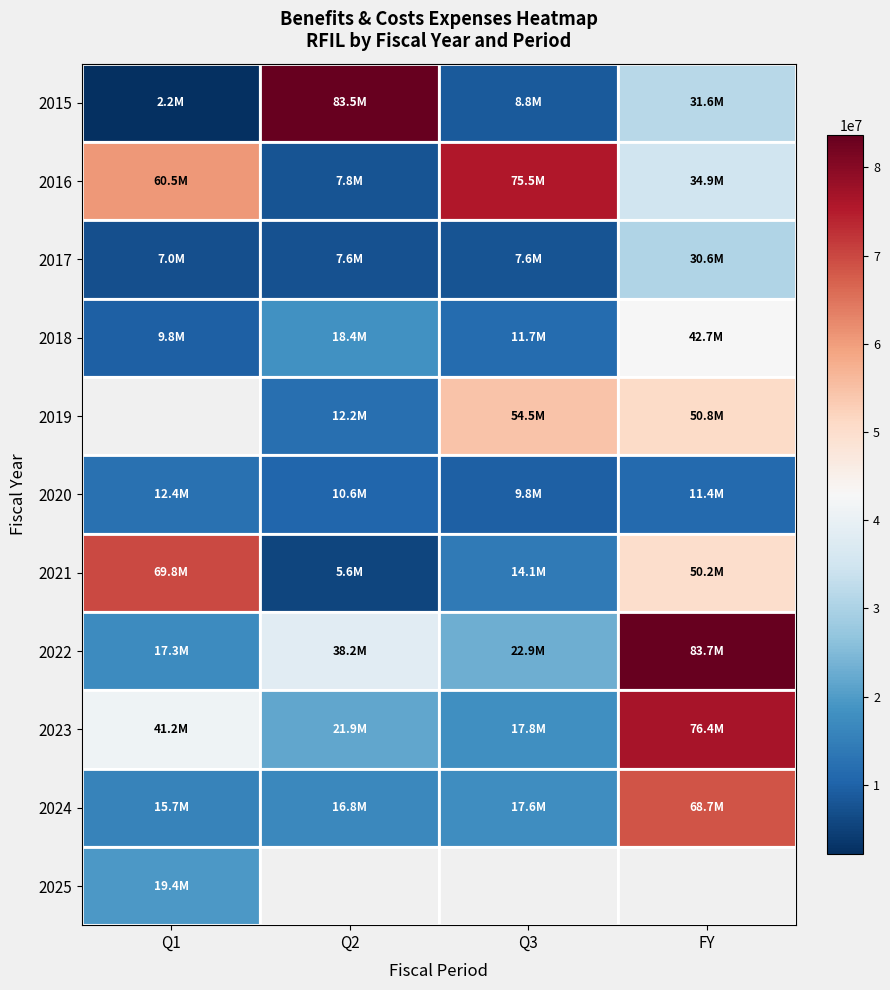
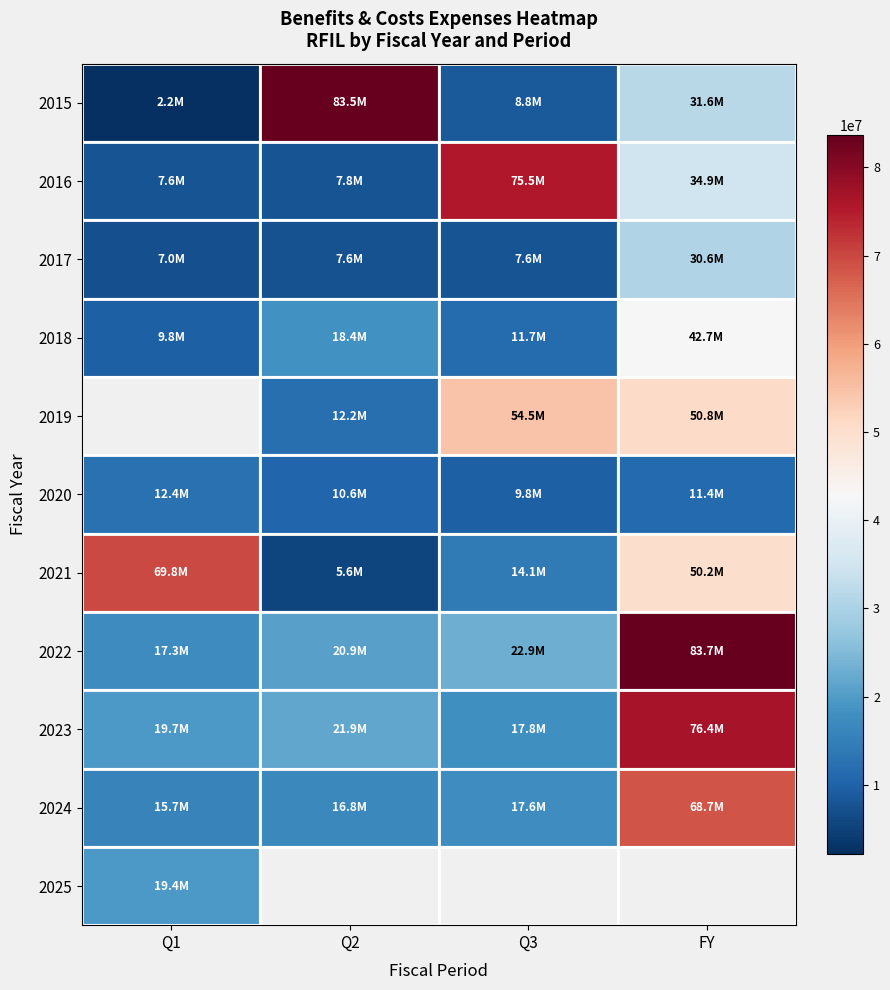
  {
    "2015": {
      "Q1": "2.2M",
      "Q2": "83.5M",
      "Q3": "8.8M",
      "FY": "31.6M"
    },
    "2016": {
-     "Q1": "60.5M",
+     "Q1": "7.6M",
      "Q2": "7.8M",
      "Q3": "75.5M",
      "FY": "34.9M"
    },
    "2017": {
      "Q1": "7.0M",
      "Q2": "7.6M",
      "Q3": "7.6M",
      "FY": "30.6M"
    },
    "2018": {
      "Q1": "9.8M",
      "Q2": "18.4M",
      "Q3": "11.7M",
      "FY": "42.7M"
    },
    "2019": {
      "Q2": "12.2M",
      "Q3": "54.5M",
      "FY": "50.8M"
    },
    "2020": {
      "Q1": "12.4M",
      "Q2": "10.6M",
      "Q3": "9.8M",
      "FY": "11.4M"
    },
    "2021": {
      "Q1": "69.8M",
      "Q2": "5.6M",
      "Q3": "14.1M",
      "FY": "50.2M"
    },
    "2022": {
      "Q1": "17.3M",
-     "Q2": "38.2M",
+     "Q2": "20.9M",
      "Q3": "22.9M",
      "FY": "83.7M"
    },
    "2023": {
-     "Q1": "41.2M",
+     "Q1": "19.7M",
      "Q2": "21.9M",
      "Q3": "17.8M",
      "FY": "76.4M"
    },
    "2024": {
      "Q1": "15.7M",
      "Q2": "16.8M",
      "Q3": "17.6M",
      "FY": "68.7M"
    },
    "2025": {
      "Q1": "19.4M"
    }
  }
